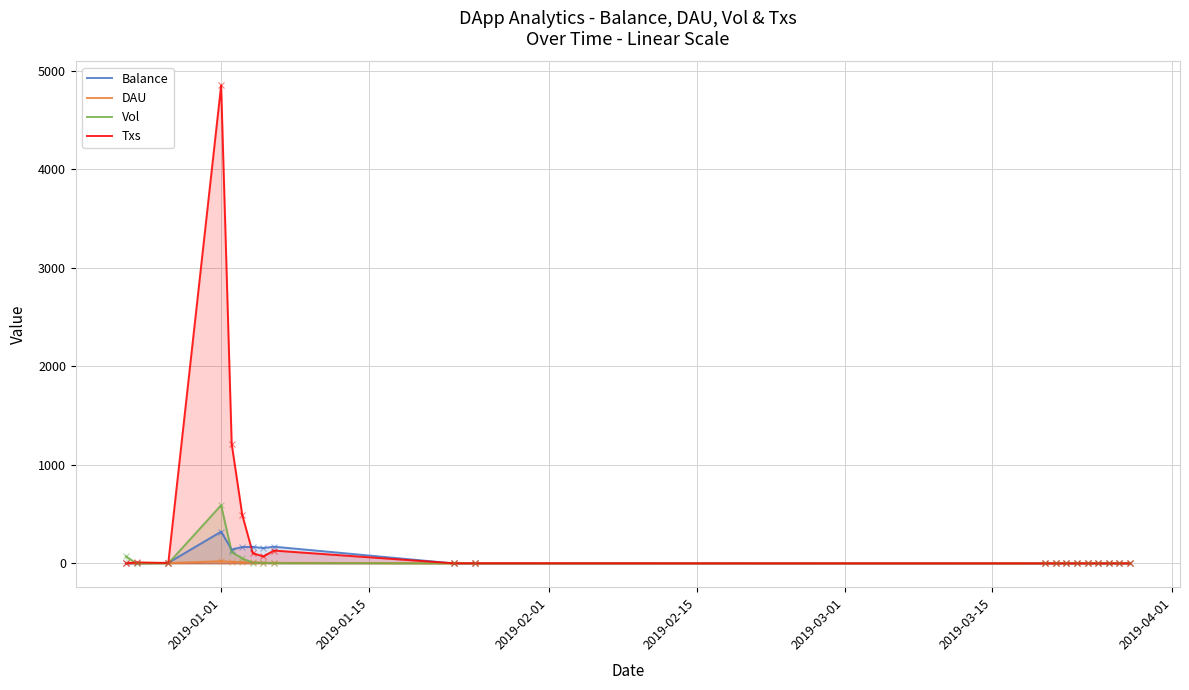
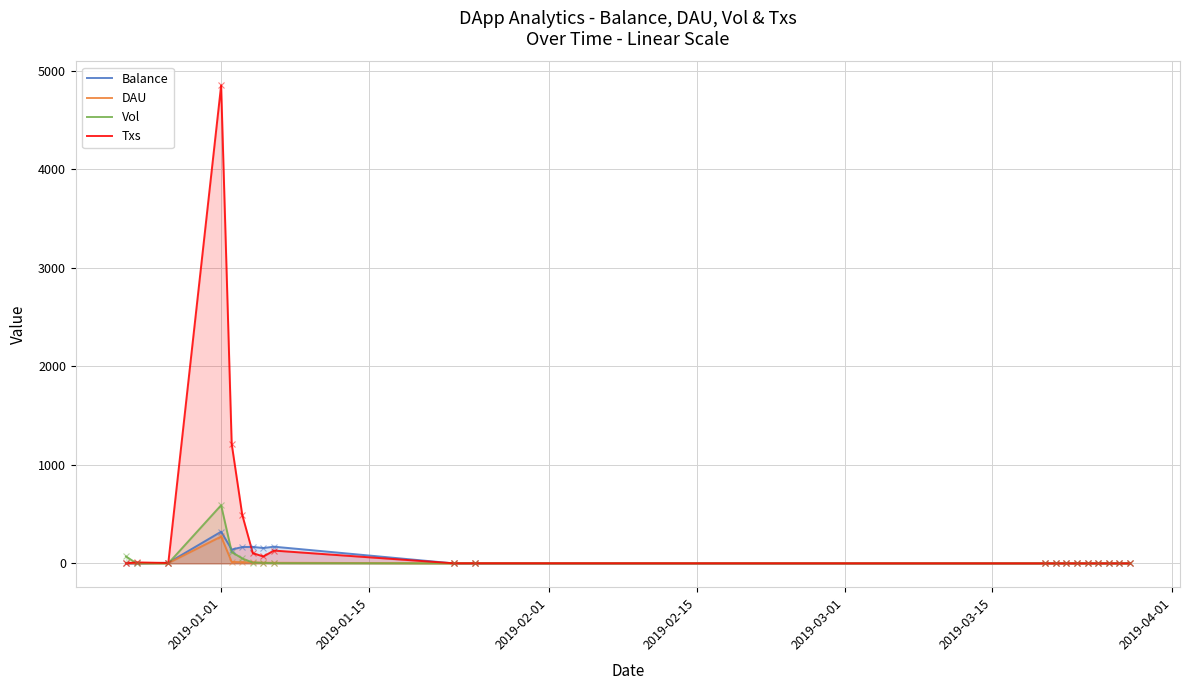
  {
    "Balance": {
      "2019-01-01": 300
    },
    "DAU": {
-     "2019-01-01": 0
+     "2019-01-01": 300
    },
    "Vol": {
      "2019-01-01": 600
    },
    "Txs": {
      "2019-01-01": 4900
    }
  }
